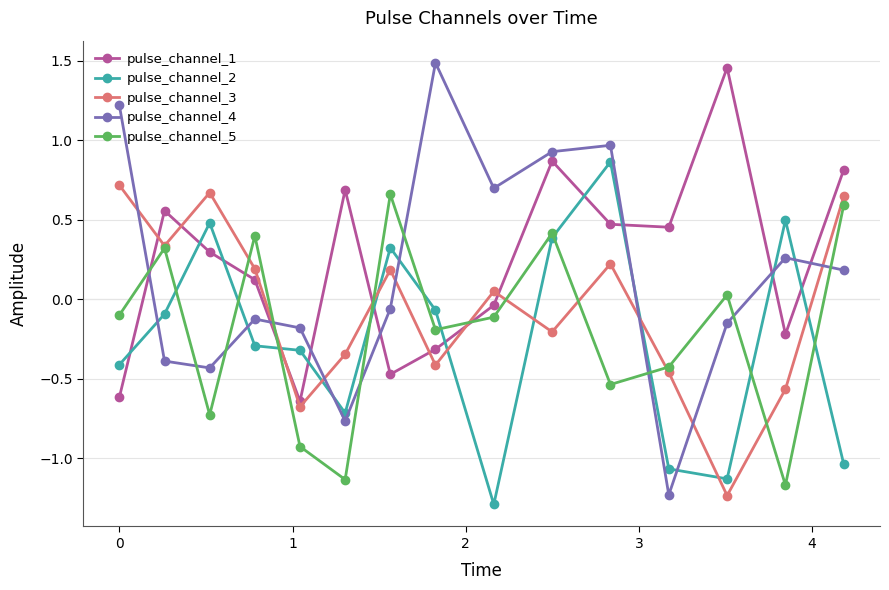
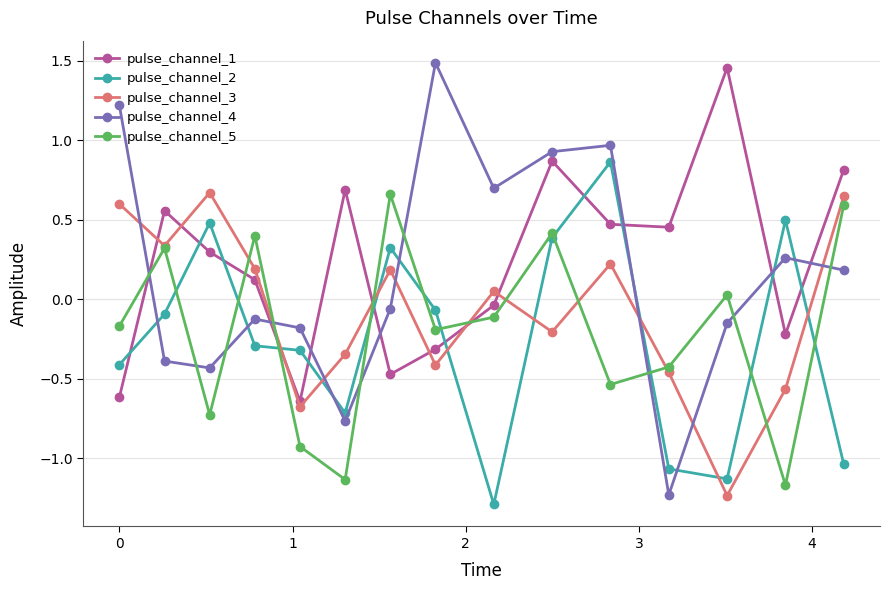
  {
    "pulse_channel_1": {
      "0": -0.62
    },
    "pulse_channel_2": {
      "0": -0.41
    },
    "pulse_channel_3": {
-     "0": 0.72
+     "0": 0.60
    },
    "pulse_channel_4": {
      "0": 1.22
    },
    "pulse_channel_5": {
-     "0": -0.10
+     "0": -0.17
    }
  }
